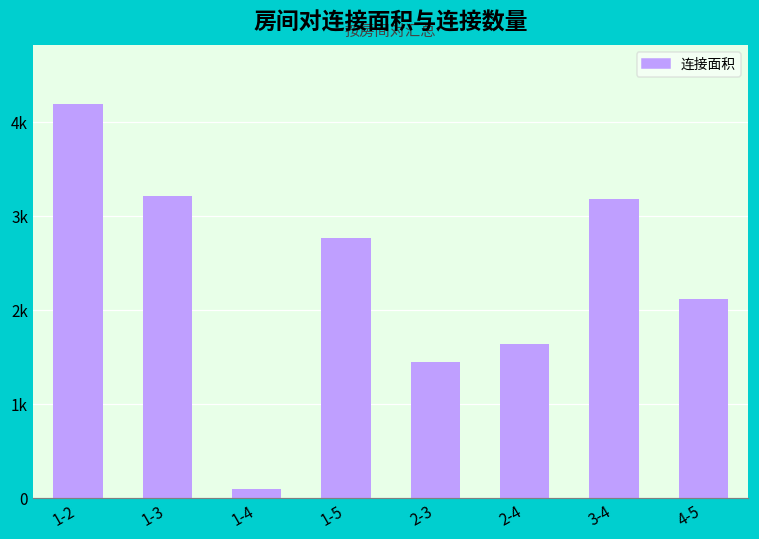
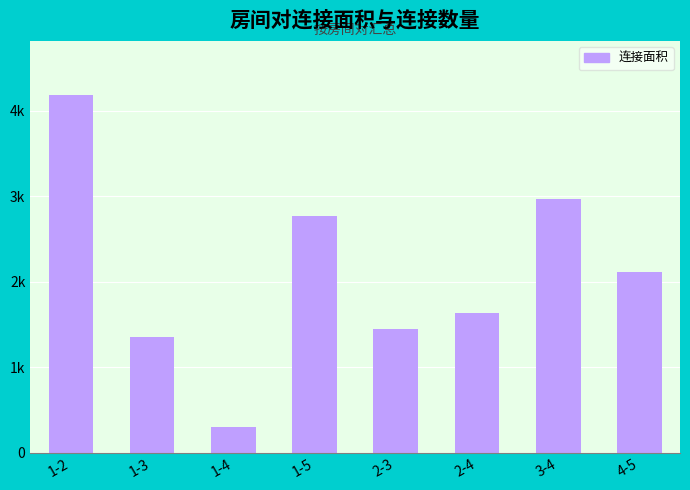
  {
    "1-2": 4200,
-   "1-3": 3200,
-   "1-4": 100,
+   "1-3": 1400,
+   "1-4": 300,
    "1-5": 2800,
    "2-3": 1400,
    "2-4": 1600,
-   "3-4": 3200,
+   "3-4": 3000,
    "4-5": 2100
  }
